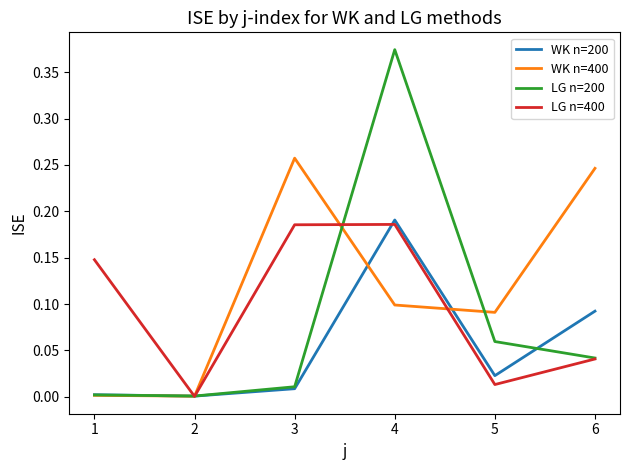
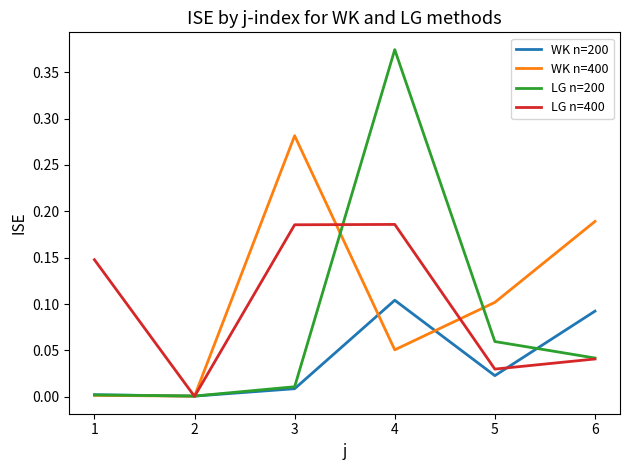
  {
    "WK n=200": {
-     "4": 0.19,
+     "4": 0.10,
      "5": 0.02,
      "6": 0.09
    },
    "WK n=400": {
-     "3": 0.26,
-     "4": 0.10,
-     "5": 0.09,
-     "6": 0.25
+     "3": 0.28,
+     "4": 0.05,
+     "5": 0.10,
+     "6": 0.19
    },
    "LG n=200": {
      "4": 0.37,
      "5": 0.06
    },
    "LG n=400": {
      "1": 0.15,
      "3": 0.19,
      "4": 0.19,
-     "5": 0.01
+     "5": 0.03
    }
  }
